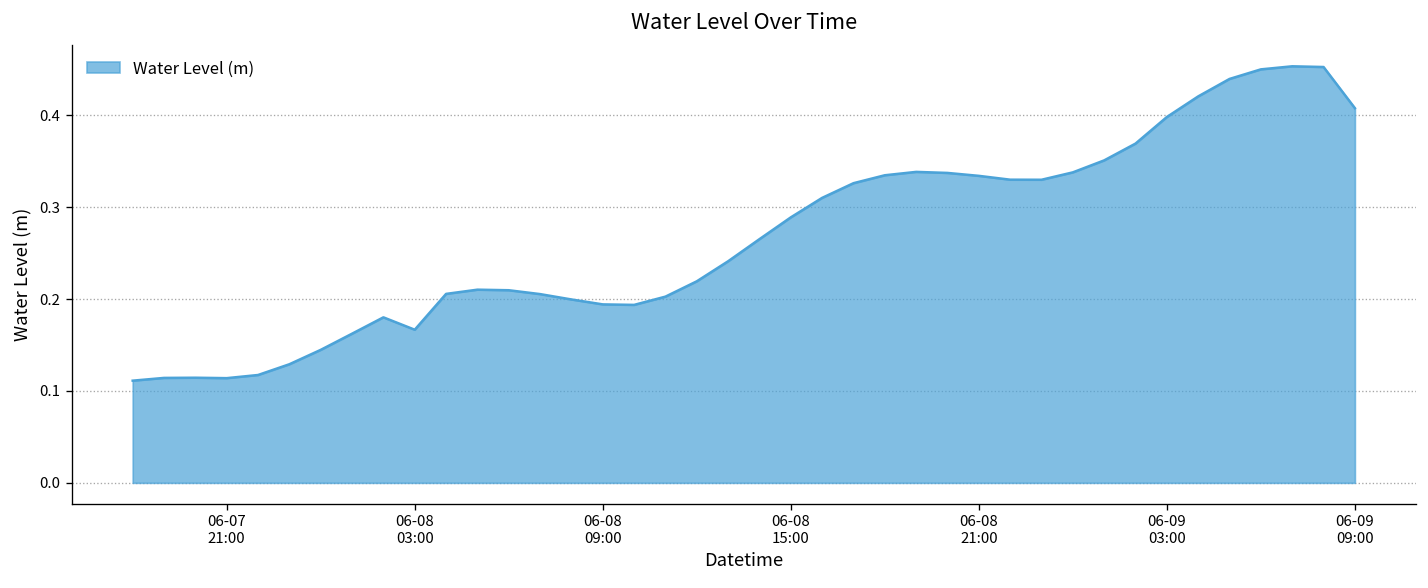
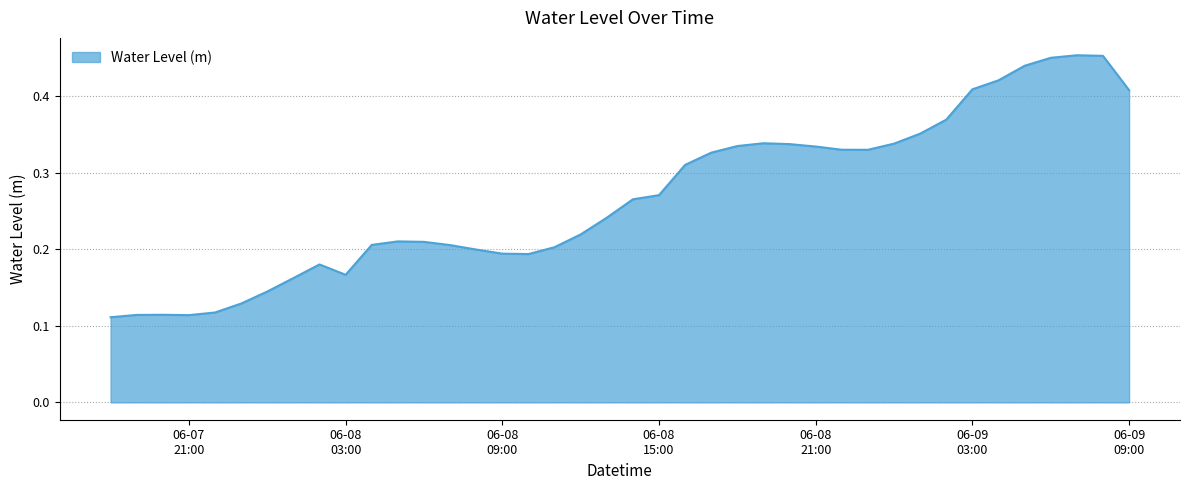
  {
    "06-07 21:00": 0.11,
    "06-08 03:00": 0.17,
    "06-08 09:00": 0.19,
-   "06-08 15:00": 0.29,
+   "06-08 15:00": 0.27,
    "06-08 21:00": 0.33,
-   "06-09 03:00": 0.40,
+   "06-09 03:00": 0.41,
    "06-09 09:00": 0.41
  }
